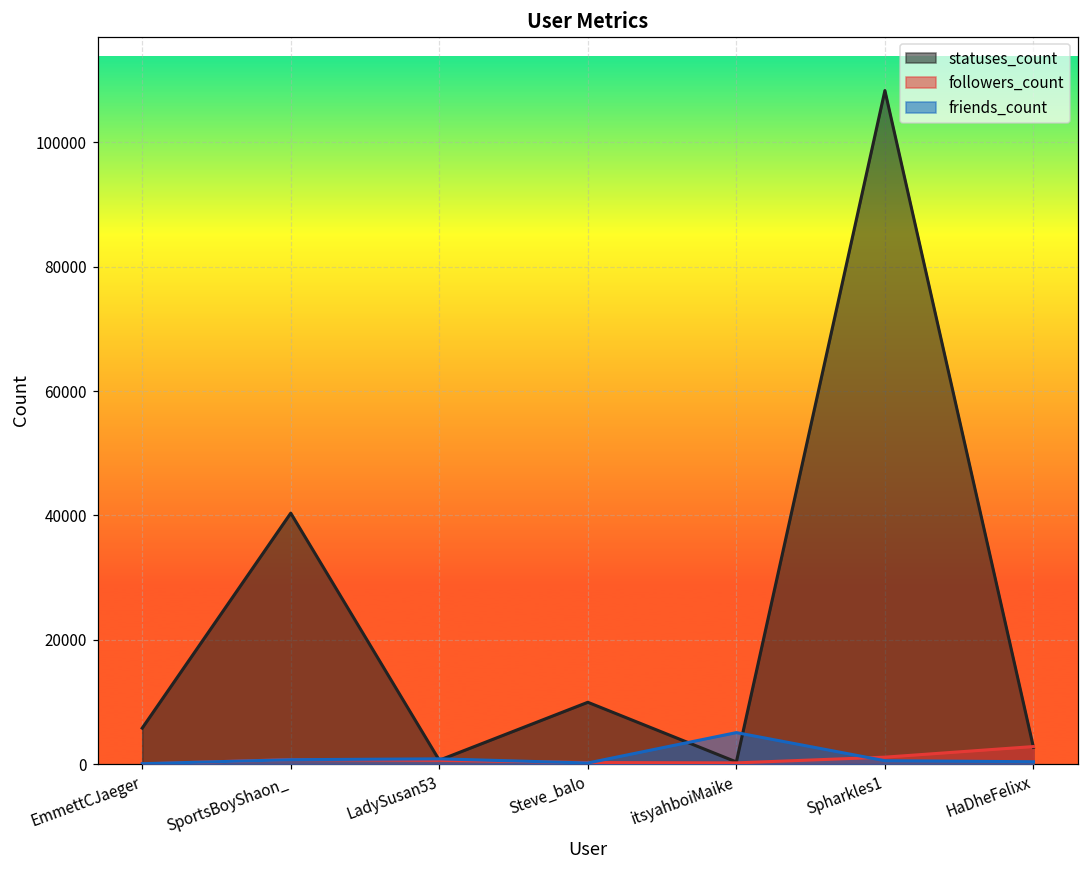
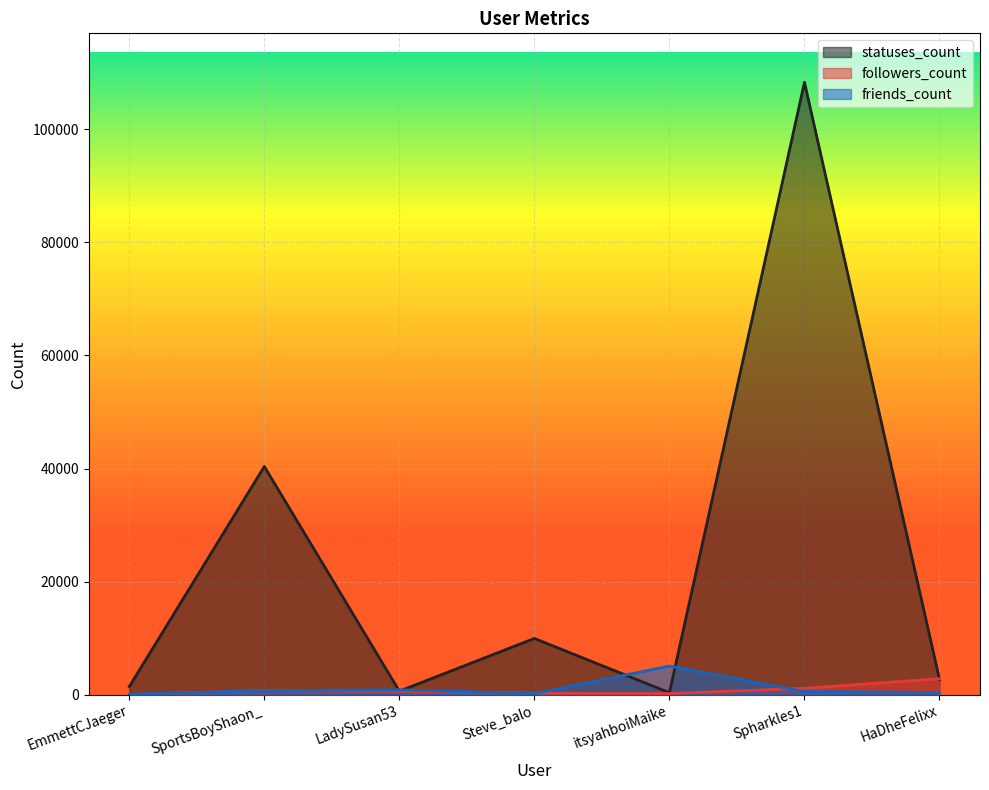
  {
    "statuses_count": {
-     "EmmettCJaeger": 6000,
+     "EmmettCJaeger": 1000,
      "SportsBoyShaon_": 40000,
      "Steve_balo": 10000,
      "Spharkles1": 108000
    },
    "followers_count": {
      "Spharkles1": 1000
    },
    "friends_count": {
      "itsyahboiMaike": 5000,
      "Spharkles1": 1000,
      "HaDheFelixx": 0
    }
  }
